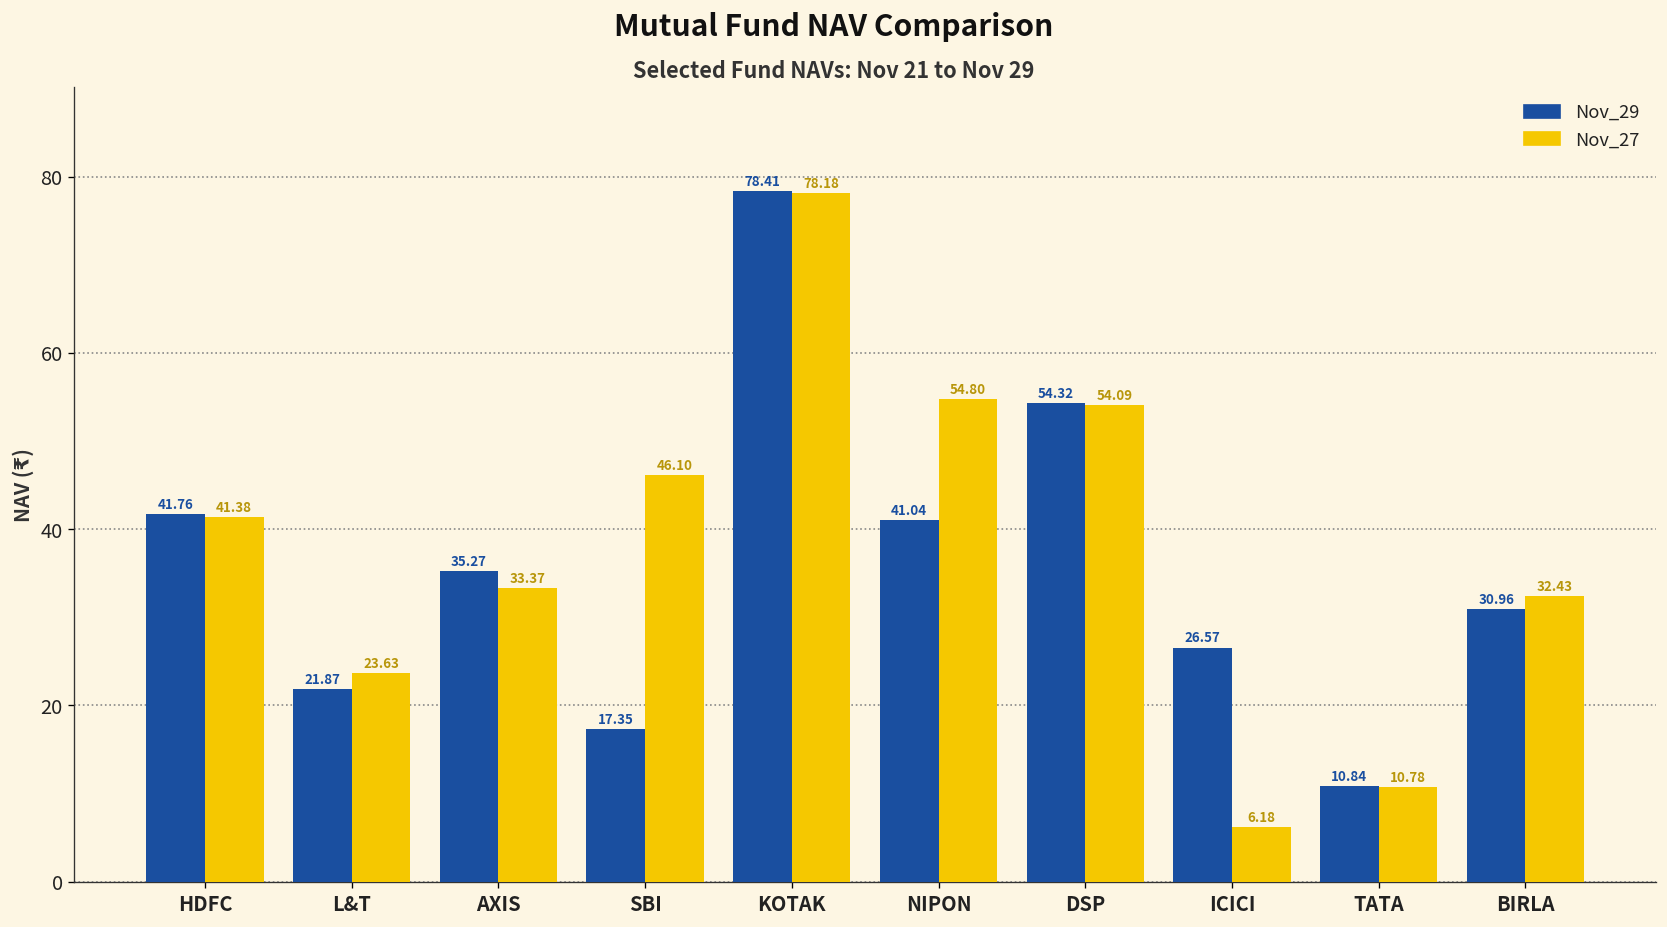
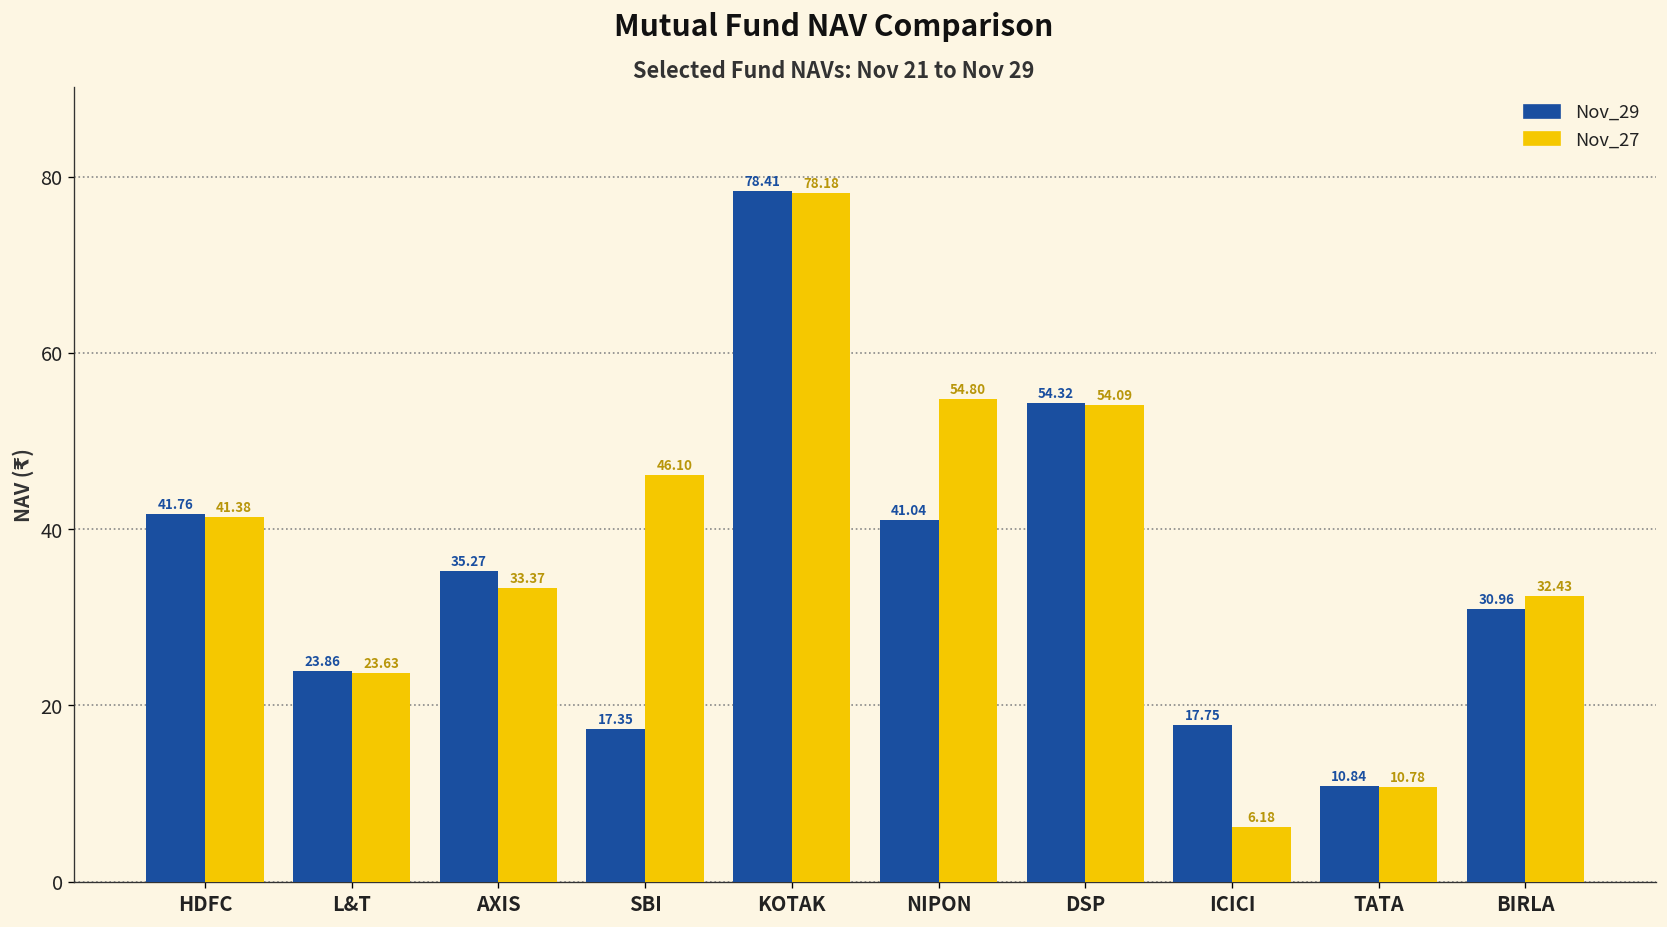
  {
    "Nov_29": {
      "HDFC": 41.76,
-     "L&T": 21.87,
+     "L&T": 23.86,
      "AXIS": 35.27,
      "SBI": 17.35,
      "KOTAK": 78.41,
      "NIPON": 41.04,
      "DSP": 54.32,
-     "ICICI": 26.57,
+     "ICICI": 17.75,
      "TATA": 10.84,
      "BIRLA": 30.96
    },
    "Nov_27": {
      "HDFC": 41.38,
      "L&T": 23.63,
      "AXIS": 33.37,
      "SBI": 46.10,
      "KOTAK": 78.18,
      "NIPON": 54.80,
      "DSP": 54.09,
      "ICICI": 6.18,
      "TATA": 10.78,
      "BIRLA": 32.43
    }
  }
